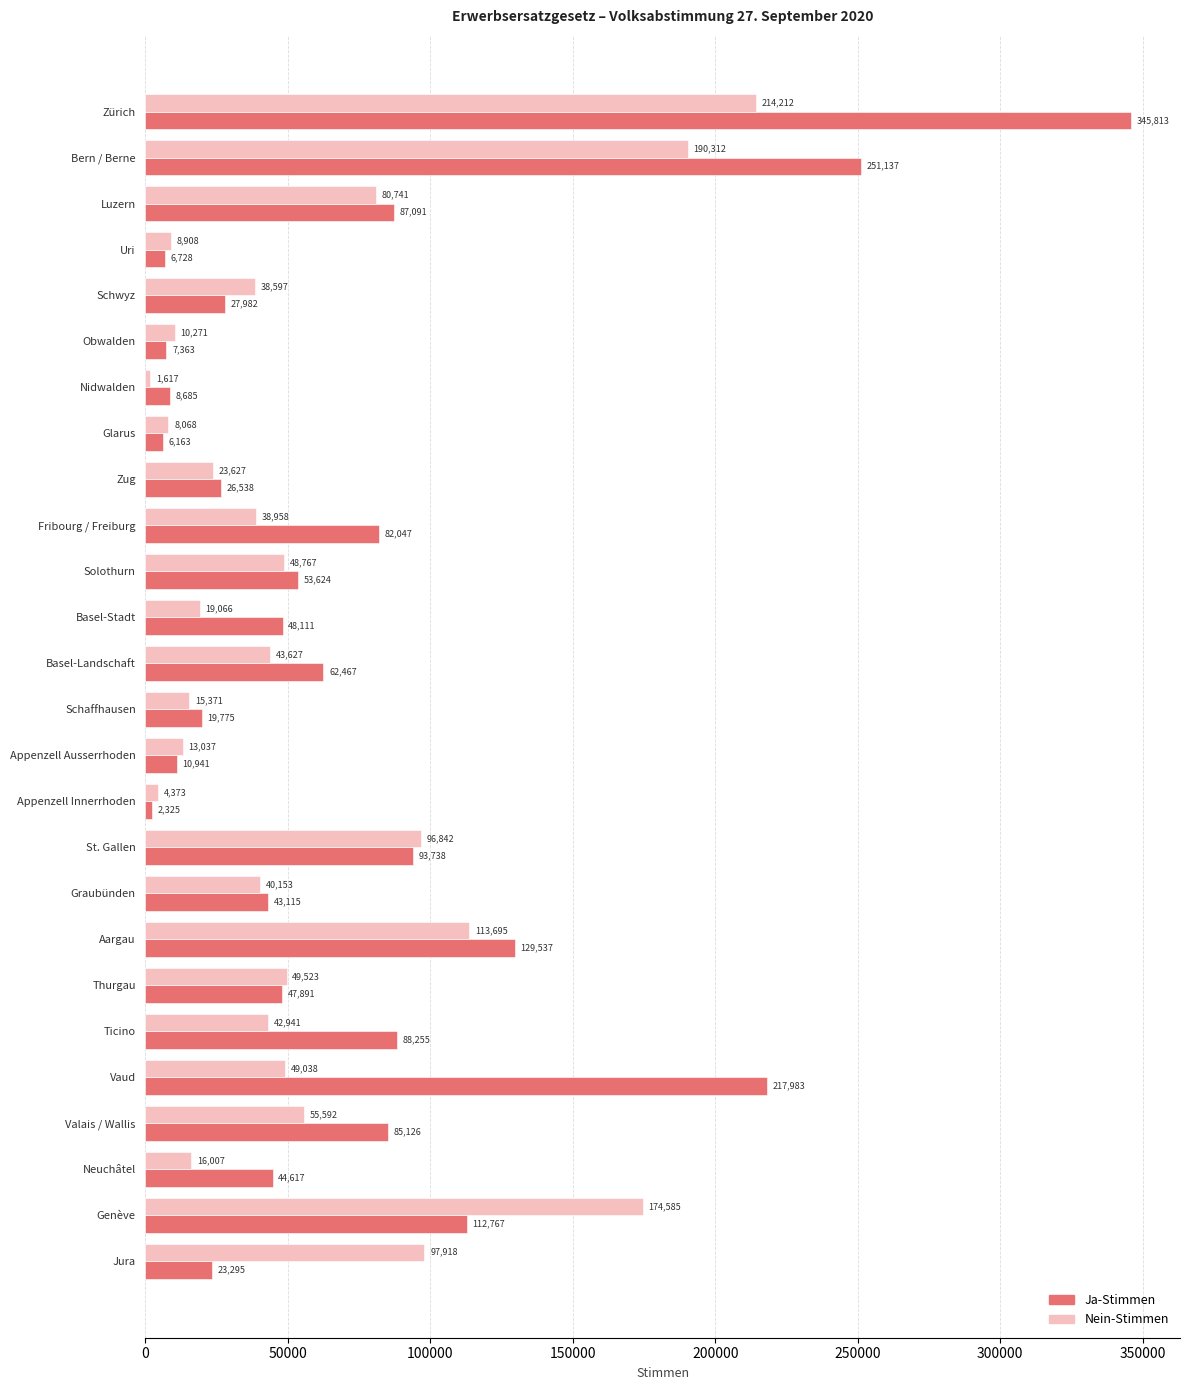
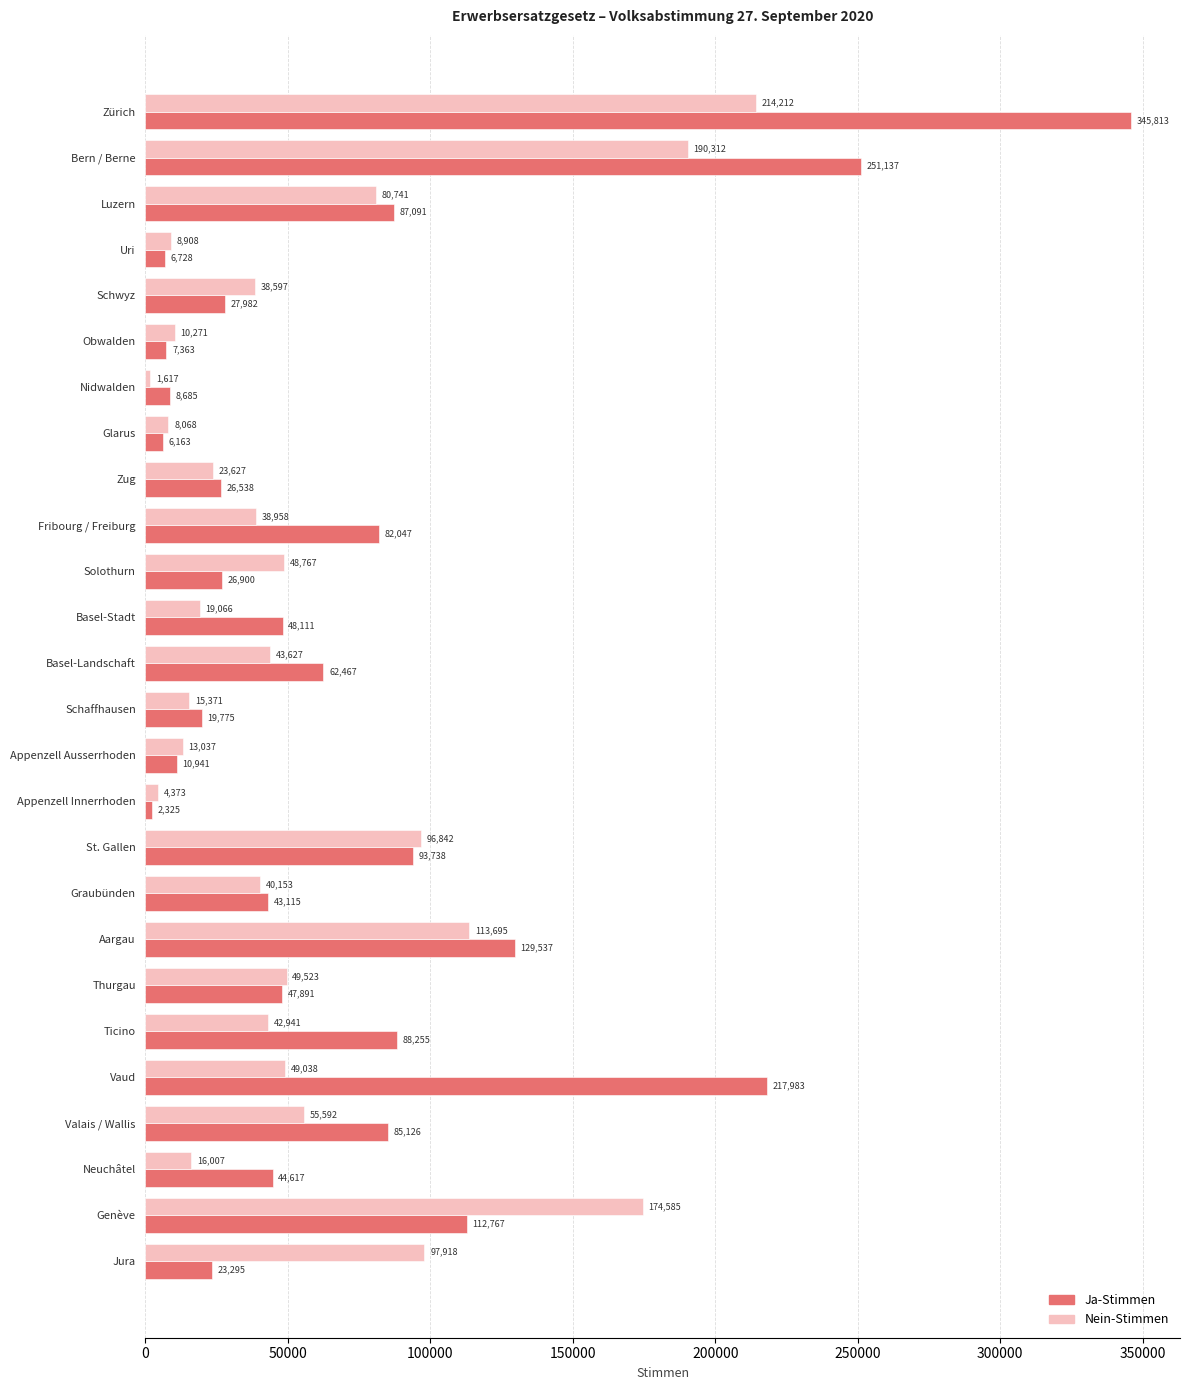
  {
    "Ja-Stimmen": {
      "Zürich": "345,813",
      "Bern / Berne": "251,137",
      "Luzern": "87,091",
      "Uri": "6,728",
      "Schwyz": "27,982",
      "Obwalden": "7,363",
      "Nidwalden": "8,685",
      "Glarus": "6,163",
      "Zug": "26,538",
      "Fribourg / Freiburg": "82,047",
-     "Solothurn": "53,624",
+     "Solothurn": "26,900",
      "Basel-Stadt": "48,111",
      "Basel-Landschaft": "62,467",
      "Schaffhausen": "19,775",
      "Appenzell Ausserrhoden": "10,941",
      "Appenzell Innerrhoden": "2,325",
      "St. Gallen": "93,738",
      "Graubünden": "43,115",
      "Aargau": "129,537",
      "Thurgau": "47,891",
      "Ticino": "88,255",
      "Vaud": "217,983",
      "Valais / Wallis": "85,126",
      "Neuchâtel": "44,617",
      "Genève": "112,767",
      "Jura": "23,295"
    },
    "Nein-Stimmen": {
      "Zürich": "214,212",
      "Bern / Berne": "190,312",
      "Luzern": "80,741",
      "Uri": "8,908",
      "Schwyz": "38,597",
      "Obwalden": "10,271",
      "Nidwalden": "1,617",
      "Glarus": "8,068",
      "Zug": "23,627",
      "Fribourg / Freiburg": "38,958",
      "Solothurn": "48,767",
      "Basel-Stadt": "19,066",
      "Basel-Landschaft": "43,627",
      "Schaffhausen": "15,371",
      "Appenzell Ausserrhoden": "13,037",
      "Appenzell Innerrhoden": "4,373",
      "St. Gallen": "96,842",
      "Graubünden": "40,153",
      "Aargau": "113,695",
      "Thurgau": "49,523",
      "Ticino": "42,941",
      "Vaud": "49,038",
      "Valais / Wallis": "55,592",
      "Neuchâtel": "16,007",
      "Genève": "174,585",
      "Jura": "97,918"
    }
  }
